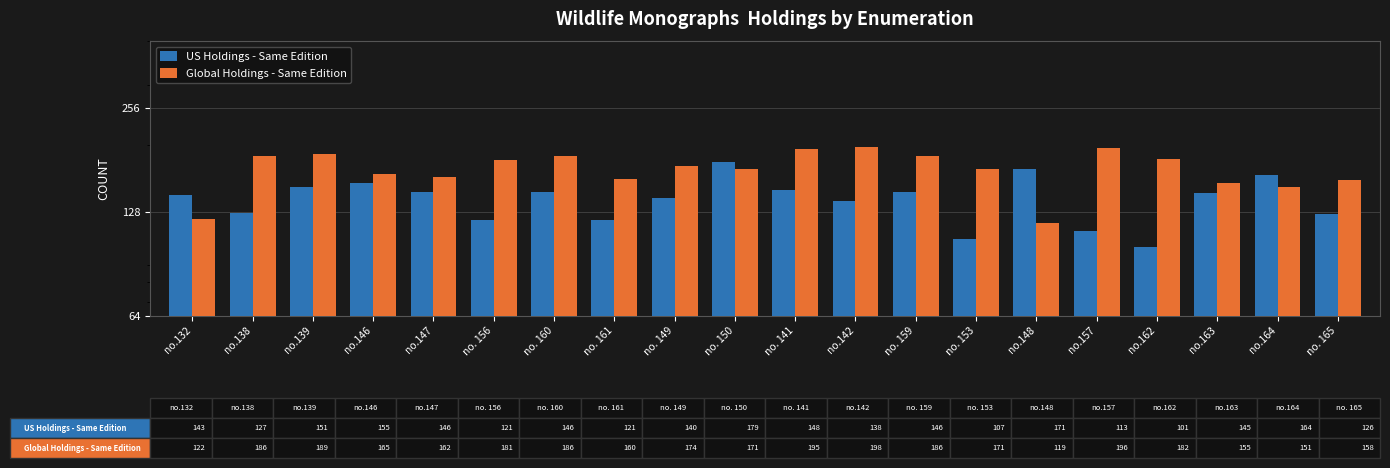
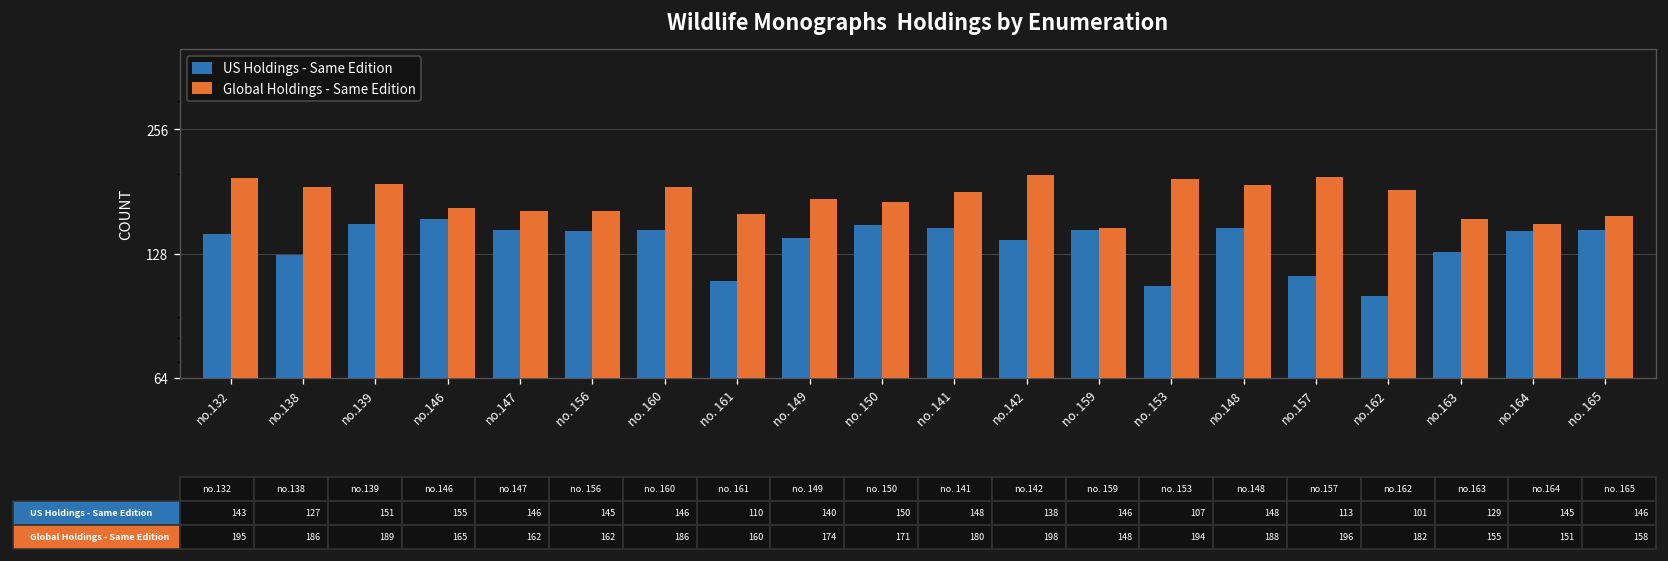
  {
    "US Holdings - Same Edition": {
-     "no. 156": 121,
-     "no. 161": 121,
-     "no. 150": 179,
-     "no.148": 171,
-     "no.163": 145,
-     "no.164": 164,
-     "no. 165": 126
+     "no. 156": 145,
+     "no. 161": 110,
+     "no. 150": 150,
+     "no.148": 148,
+     "no.163": 129,
+     "no.164": 145,
+     "no. 165": 146
    },
    "Global Holdings - Same Edition": {
-     "no.132": 122,
+     "no.132": 195,
      "no.138": 186,
      "no.139": 189,
      "no.146": 165,
      "no.147": 162,
-     "no. 156": 181,
+     "no. 156": 162,
      "no. 160": 186,
      "no. 161": 160,
      "no. 149": 174,
      "no. 150": 171,
-     "no. 141": 195,
+     "no. 141": 180,
      "no.142": 198,
-     "no. 159": 186,
-     "no. 153": 171,
-     "no.148": 119
+     "no. 159": 148,
+     "no. 153": 194,
+     "no.148": 188
    }
  }
